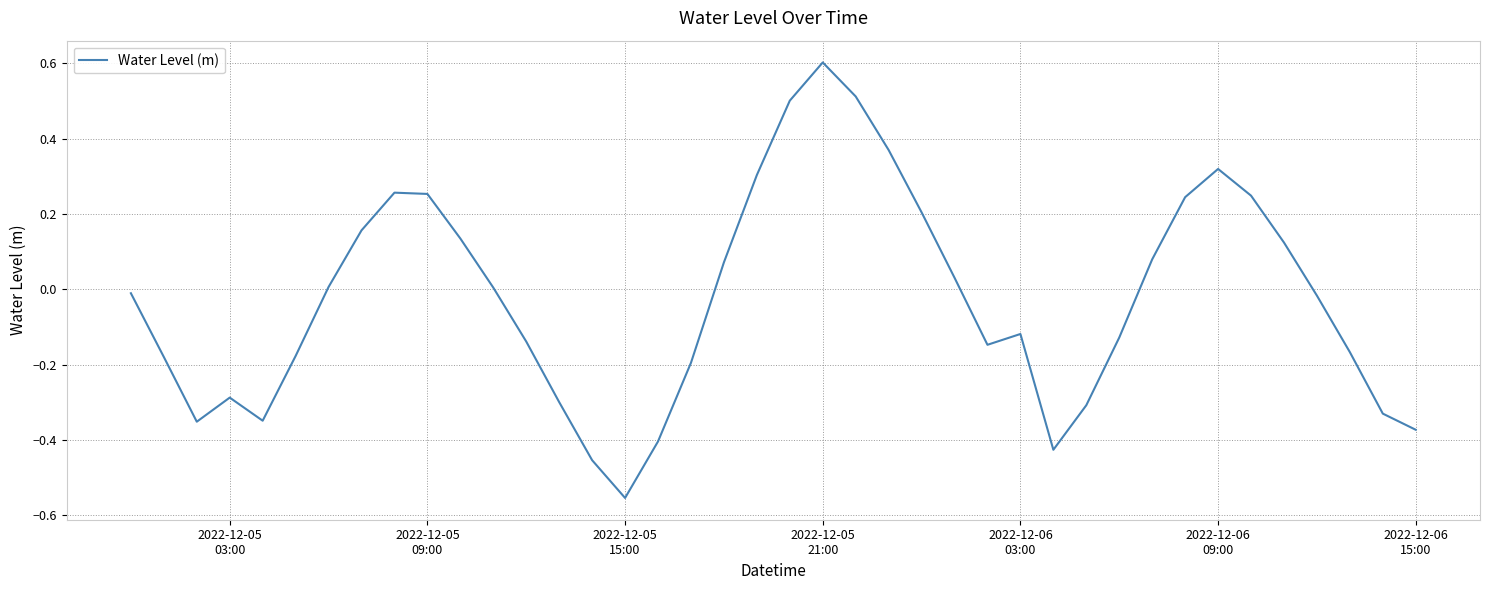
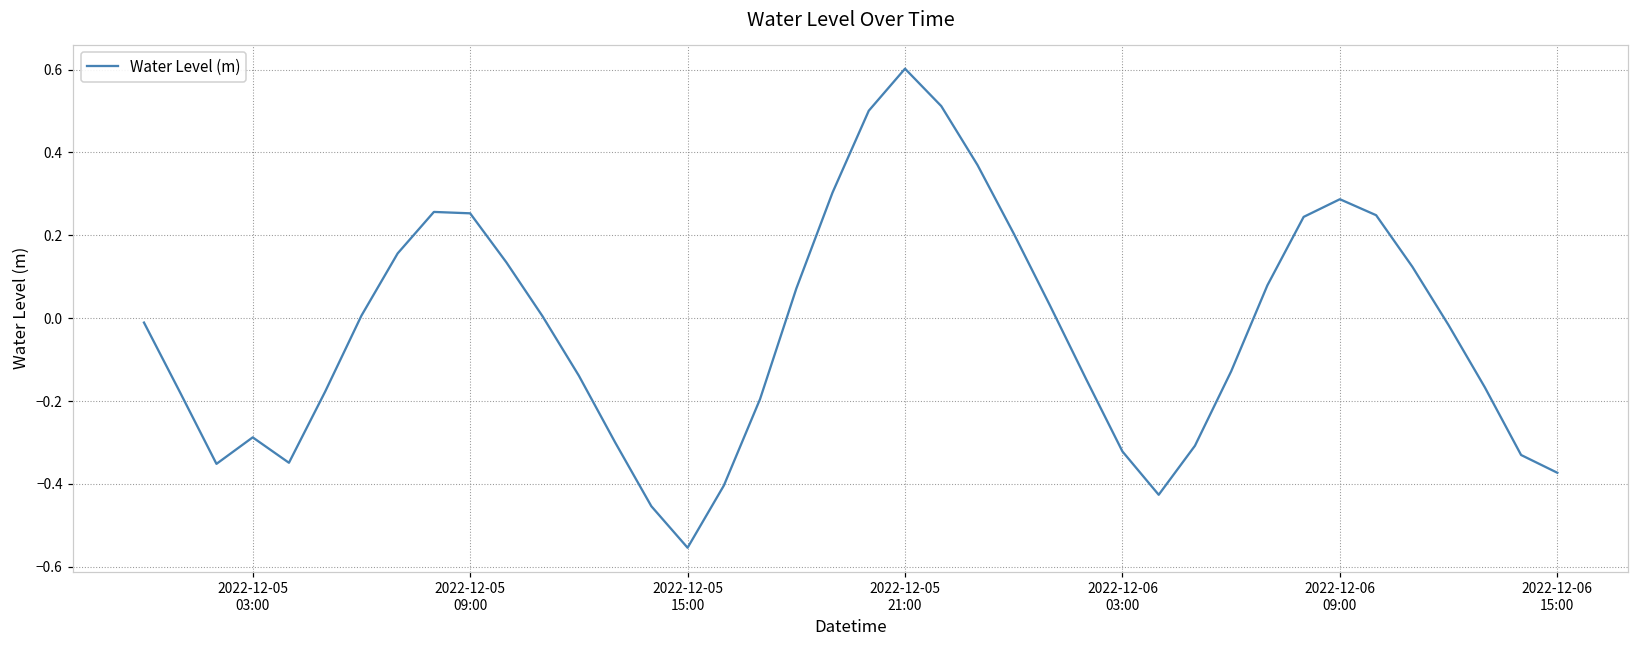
  {
    "2022-12-05 03:00": -0.29,
    "2022-12-05 09:00": 0.25,
    "2022-12-05 15:00": -0.55,
    "2022-12-05 21:00": 0.60,
-   "2022-12-06 03:00": -0.12,
-   "2022-12-06 09:00": 0.32,
+   "2022-12-06 03:00": -0.32,
+   "2022-12-06 09:00": 0.29,
    "2022-12-06 15:00": -0.37
  }
